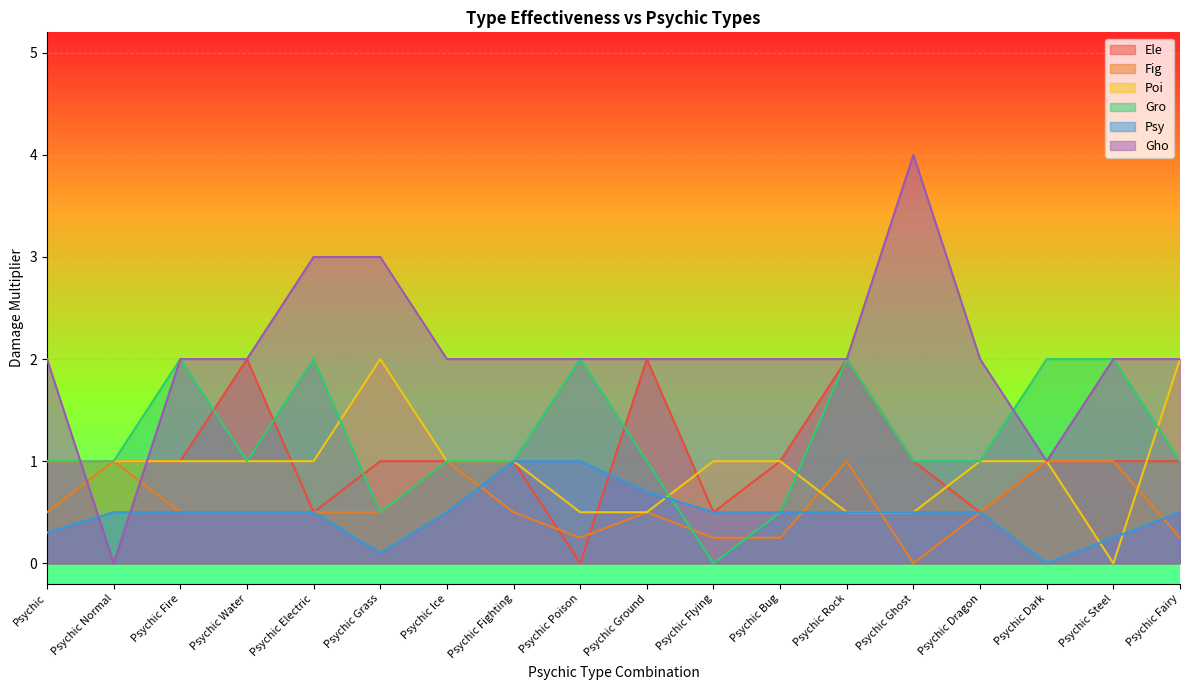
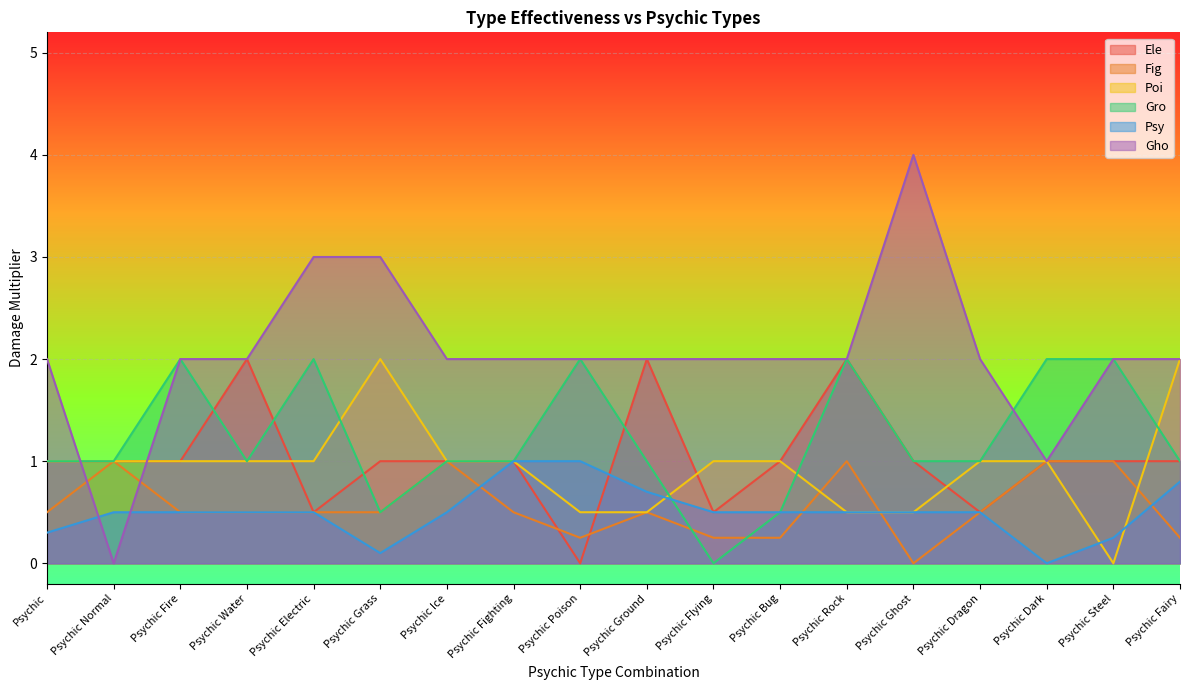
  {
    "Gro": {
      "Psychic Electric": 2.0,
      "Psychic Ground": 1.0,
      "Psychic Flying": 0.0,
      "Psychic Dark": 2.0
    },
    "Psy": {
      "Psychic": 0.3,
      "Psychic Normal": 0.5,
      "Psychic Grass": 0.1,
      "Psychic Ice": 0.5,
      "Psychic Poison": 1.0,
      "Psychic Ground": 0.7,
      "Psychic Dark": 0.0,
      "Psychic Steel": 0.25,
-     "Psychic Fairy": 0.5
+     "Psychic Fairy": 0.8
    },
    "Gho": {
      "Psychic": 2.0,
      "Psychic Normal": 0.0,
      "Psychic Electric": 3.0,
      "Psychic Grass": 3.0,
      "Psychic Ice": 2.0,
      "Psychic Fighting": 2.0,
      "Psychic Flying": 2.0,
      "Psychic Bug": 2.0,
      "Psychic Ghost": 4.0,
      "Psychic Dragon": 2.0
    }
  }
